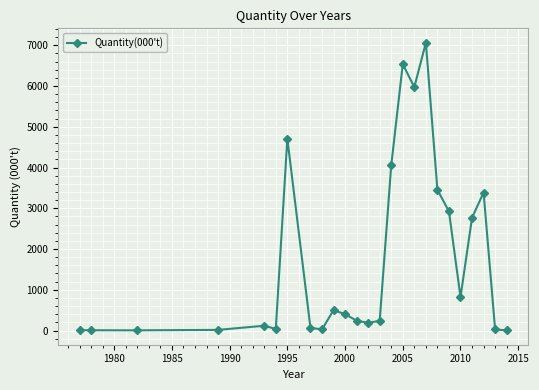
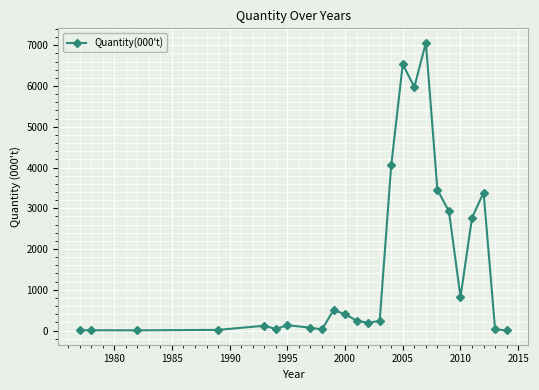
  {
-   "1995": 4700,
+   "1995": 100,
    "2000": 400,
    "2005": 6500,
    "2010": 800
  }
